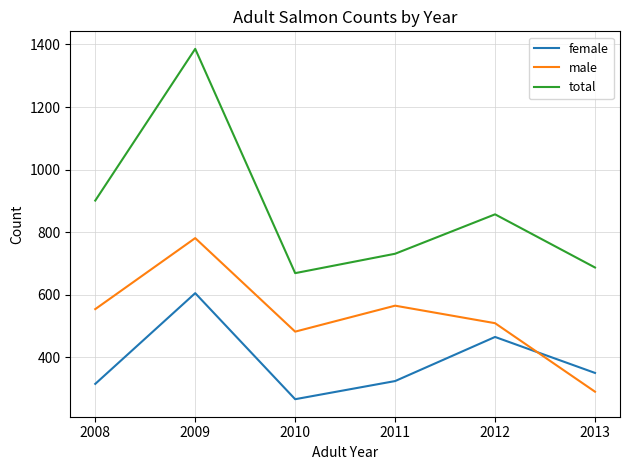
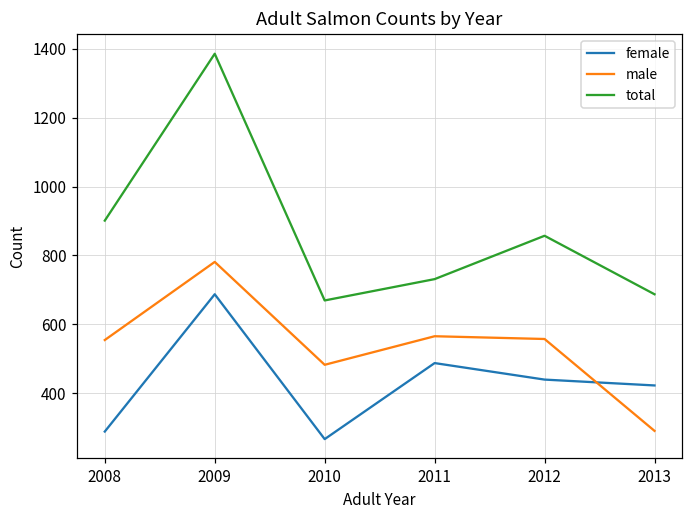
  {
    "female": {
-     "2008": 320,
-     "2009": 610,
+     "2008": 290,
+     "2009": 690,
      "2010": 270,
-     "2011": 320,
-     "2012": 470,
-     "2013": 350
+     "2011": 490,
+     "2012": 440,
+     "2013": 420
    },
    "male": {
      "2008": 550,
      "2009": 780,
      "2010": 480,
      "2011": 570,
-     "2012": 510,
+     "2012": 560,
      "2013": 290
    },
    "total": {
      "2008": 900,
      "2009": 1390,
      "2010": 670,
      "2011": 730,
      "2012": 860,
      "2013": 690
    }
  }
